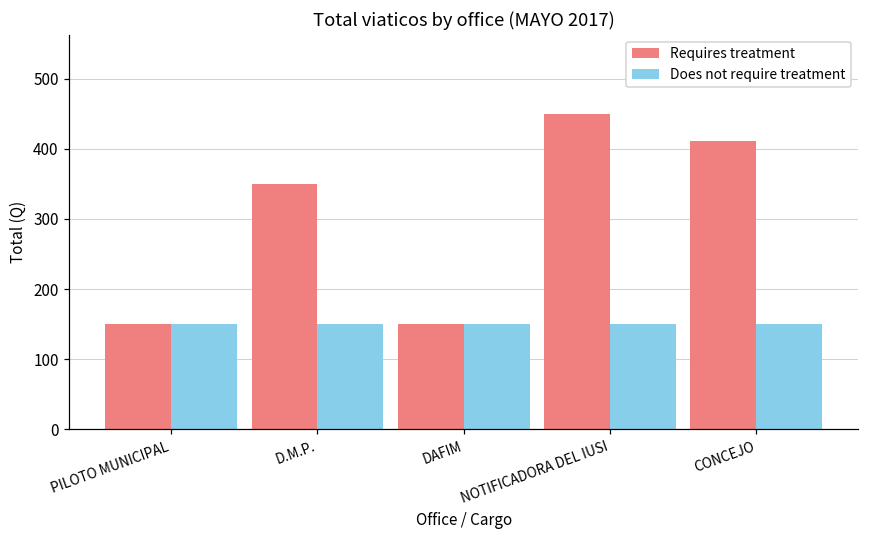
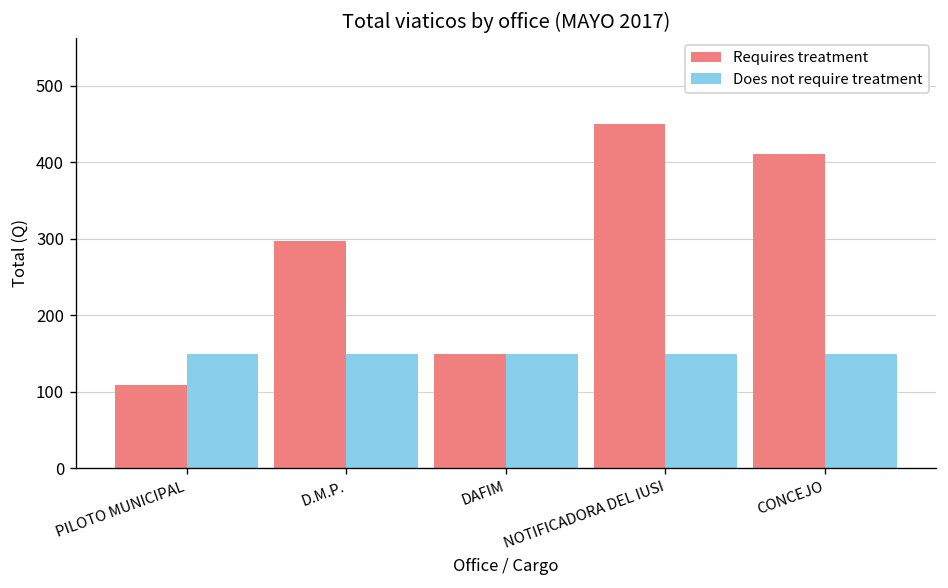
  {
    "Requires treatment": {
-     "PILOTO MUNICIPAL": 150,
-     "D.M.P.": 350,
+     "PILOTO MUNICIPAL": 110,
+     "D.M.P.": 300,
      "DAFIM": 150,
      "NOTIFICADORA DEL IUSI": 450,
      "CONCEJO": 410
    },
    "Does not require treatment": {
      "PILOTO MUNICIPAL": 150,
      "D.M.P.": 150,
      "DAFIM": 150,
      "NOTIFICADORA DEL IUSI": 150,
      "CONCEJO": 150
    }
  }
